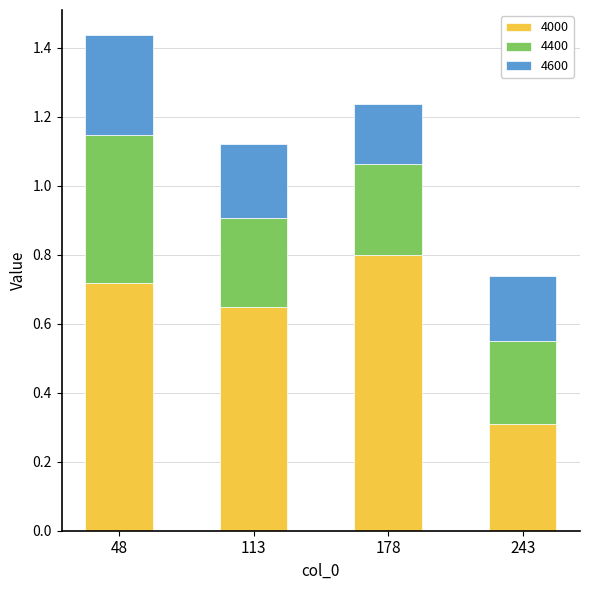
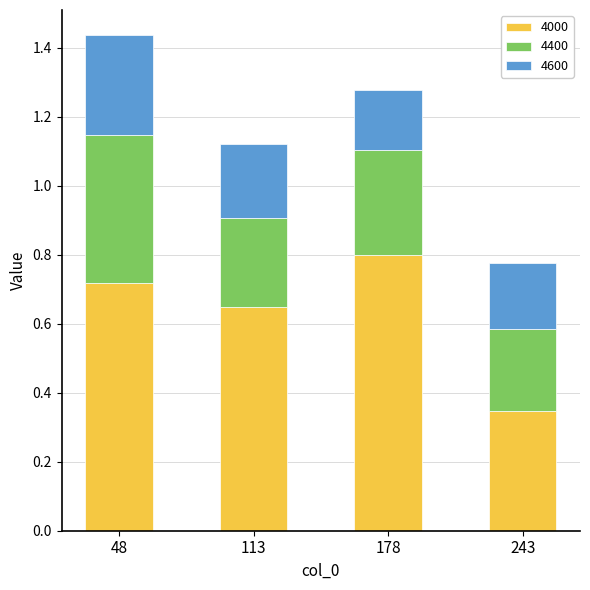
  {
    "4000": {
      "48": 0.72,
      "113": 0.65,
      "178": 0.80,
-     "243": 0.31
+     "243": 0.35
    },
    "4400": {
      "48": 0.43,
      "113": 0.26,
-     "178": 0.26,
+     "178": 0.30,
      "243": 0.24
    },
    "4600": {
      "48": 0.29,
      "113": 0.21,
      "178": 0.17,
      "243": 0.19
    }
  }
